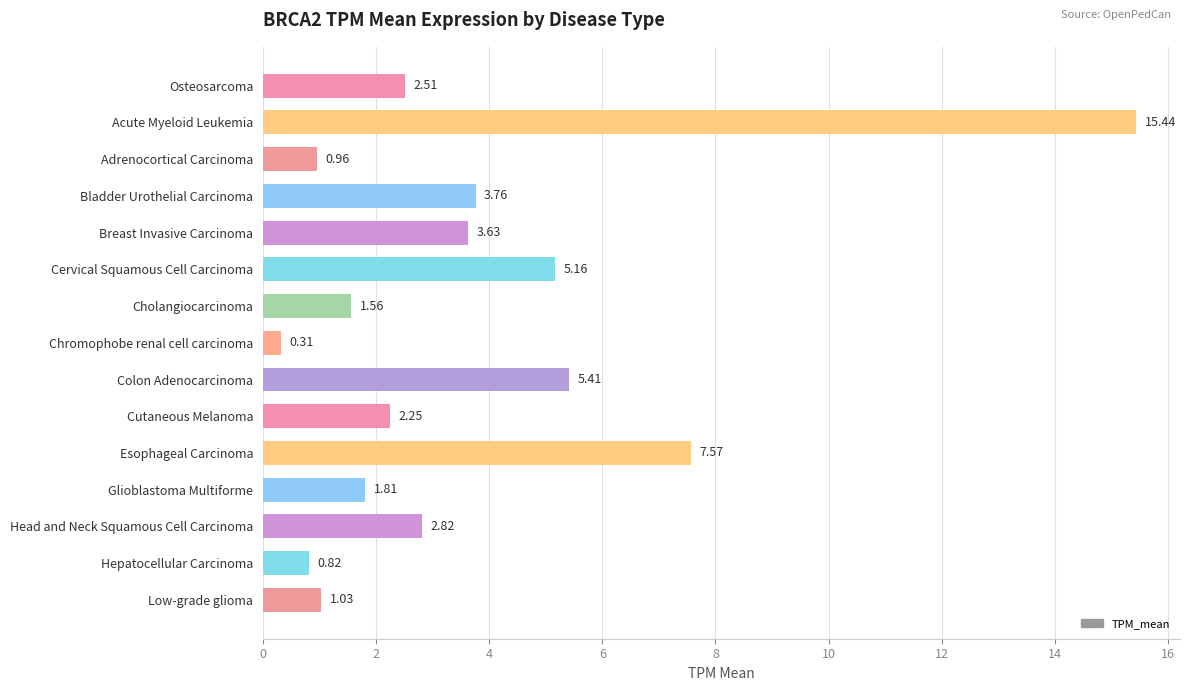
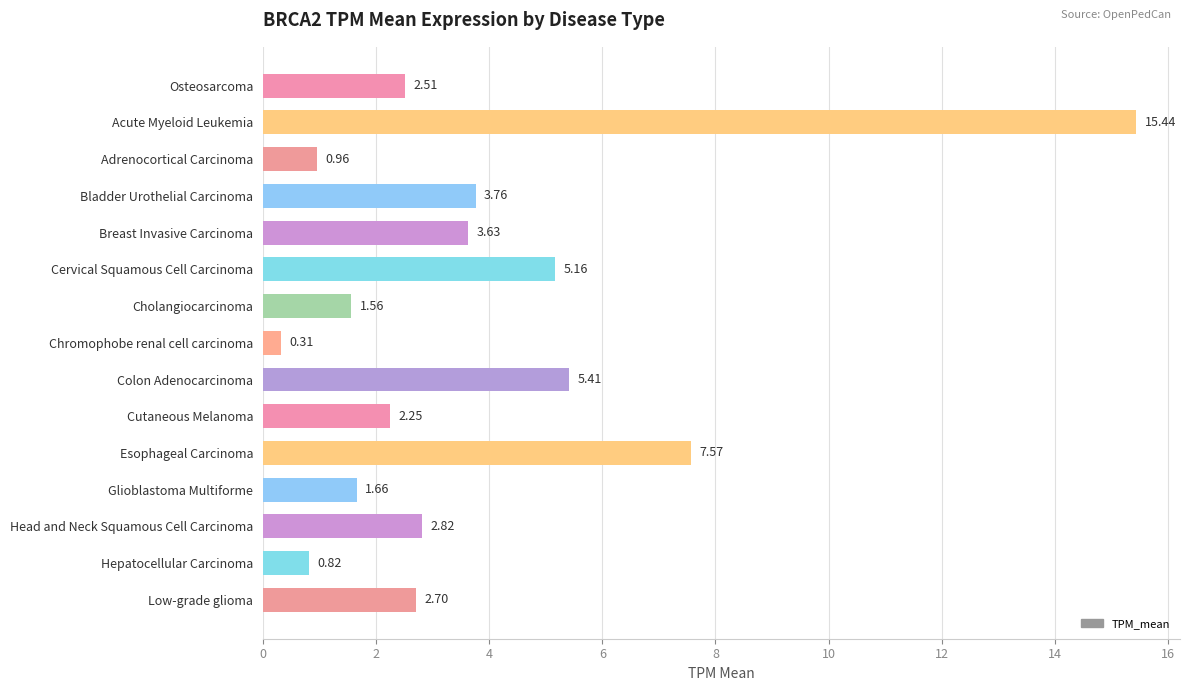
  {
    "Osteosarcoma": 2.51,
    "Acute Myeloid Leukemia": 15.44,
    "Adrenocortical Carcinoma": 0.96,
    "Bladder Urothelial Carcinoma": 3.76,
    "Breast Invasive Carcinoma": 3.63,
    "Cervical Squamous Cell Carcinoma": 5.16,
    "Cholangiocarcinoma": 1.56,
    "Chromophobe renal cell carcinoma": 0.31,
    "Colon Adenocarcinoma": 5.41,
    "Cutaneous Melanoma": 2.25,
    "Esophageal Carcinoma": 7.57,
-   "Glioblastoma Multiforme": 1.81,
+   "Glioblastoma Multiforme": 1.66,
    "Head and Neck Squamous Cell Carcinoma": 2.82,
    "Hepatocellular Carcinoma": 0.82,
-   "Low-grade glioma": 1.03
+   "Low-grade glioma": 2.70
  }
